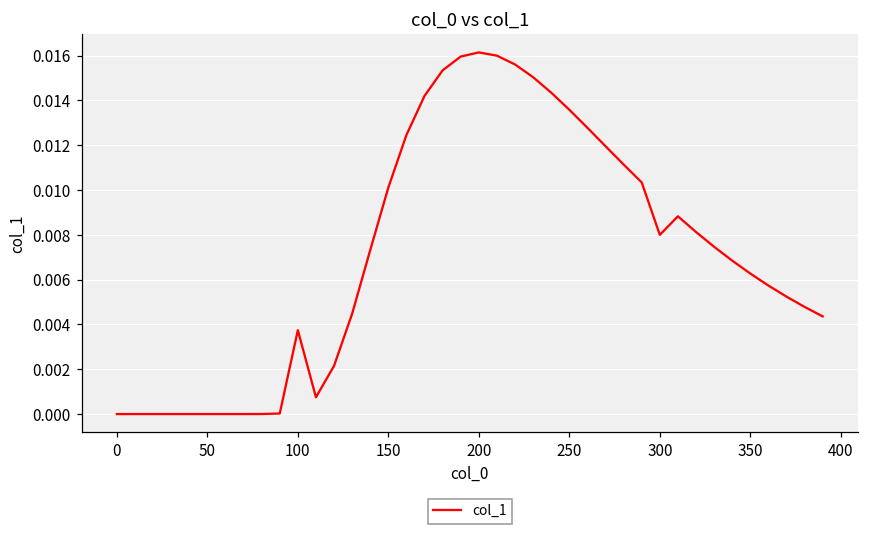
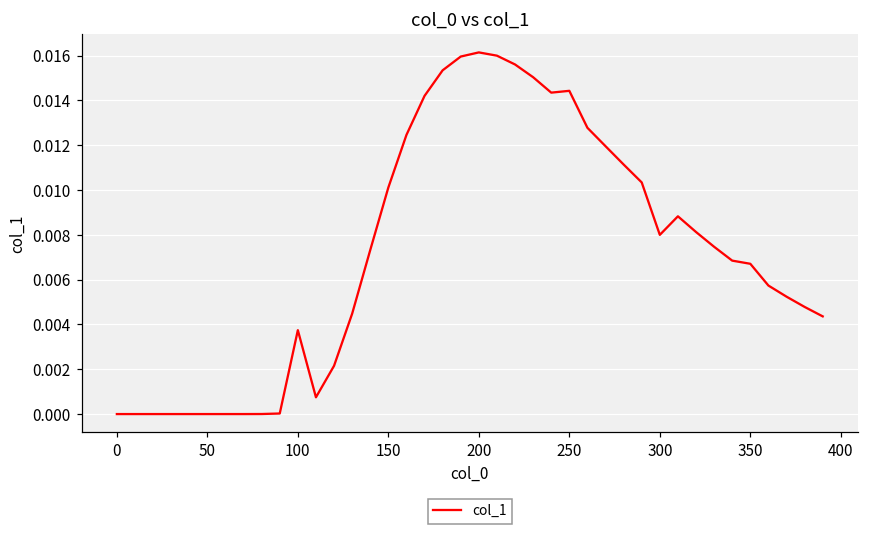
  {
    "0": 0.0000,
    "50": 0.0000,
    "100": 0.0037,
    "150": 0.0101,
    "200": 0.0161,
-   "250": 0.0136,
+   "250": 0.0144,
    "300": 0.0080,
-   "350": 0.0063
+   "350": 0.0067
  }
